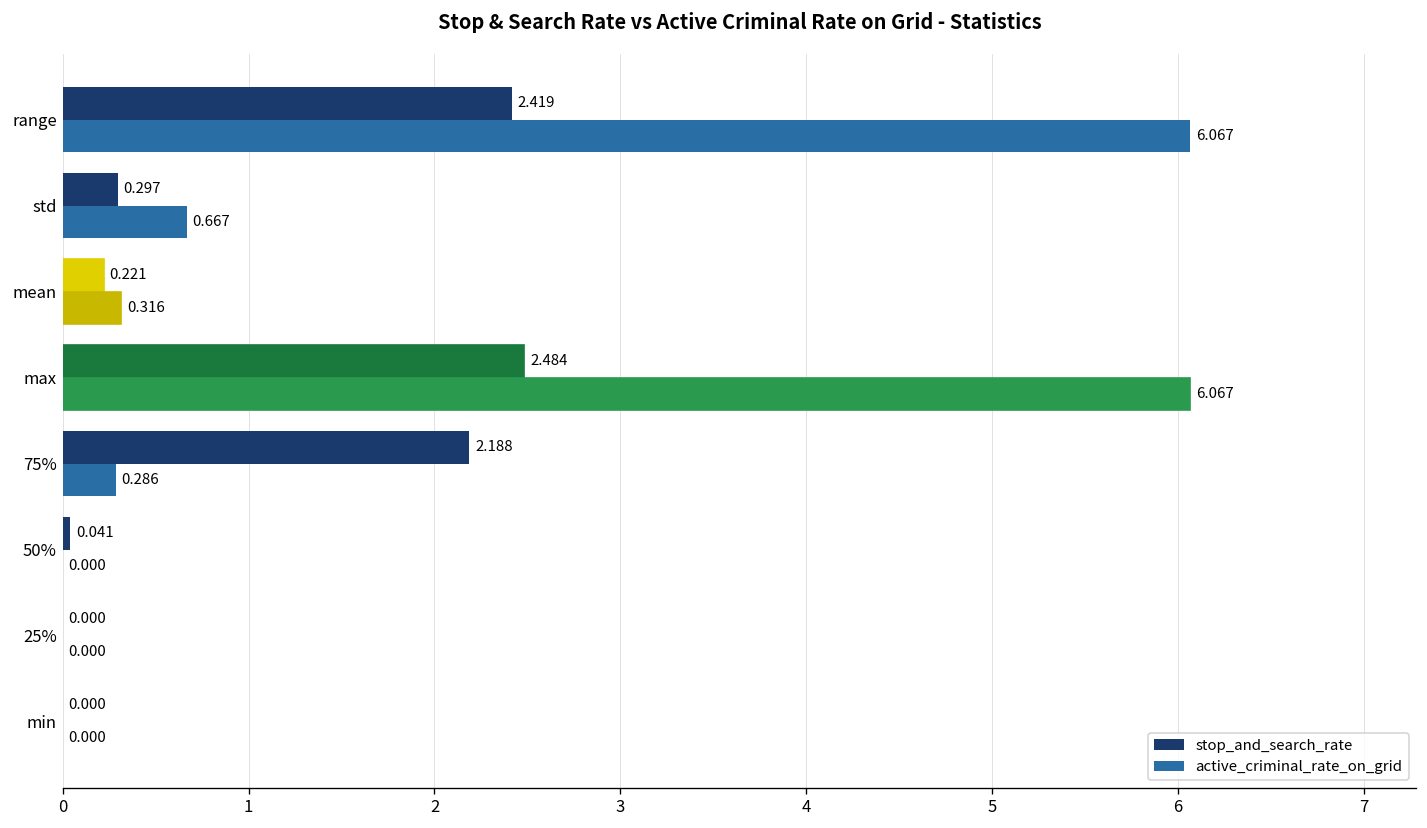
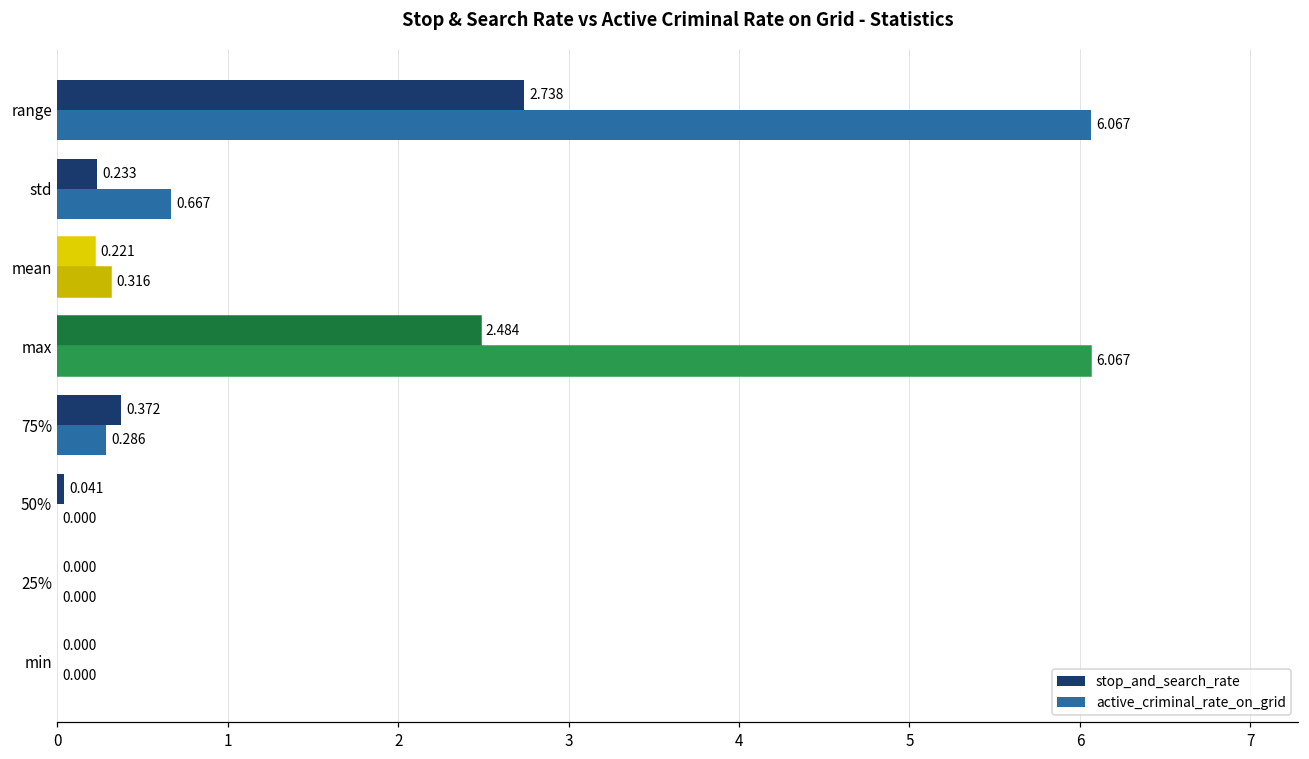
  {
    "stop_and_search_rate": {
-     "range": 2.419,
-     "std": 0.297,
+     "range": 2.738,
+     "std": 0.233,
      "mean": 0.221,
      "max": 2.484,
-     "75%": 2.188,
+     "75%": 0.372,
      "50%": 0.041,
      "25%": 0.000,
      "min": 0.000
    },
    "active_criminal_rate_on_grid": {
      "range": 6.067,
      "std": 0.667,
      "mean": 0.316,
      "max": 6.067,
      "75%": 0.286,
      "50%": 0.000,
      "25%": 0.000,
      "min": 0.000
    }
  }
